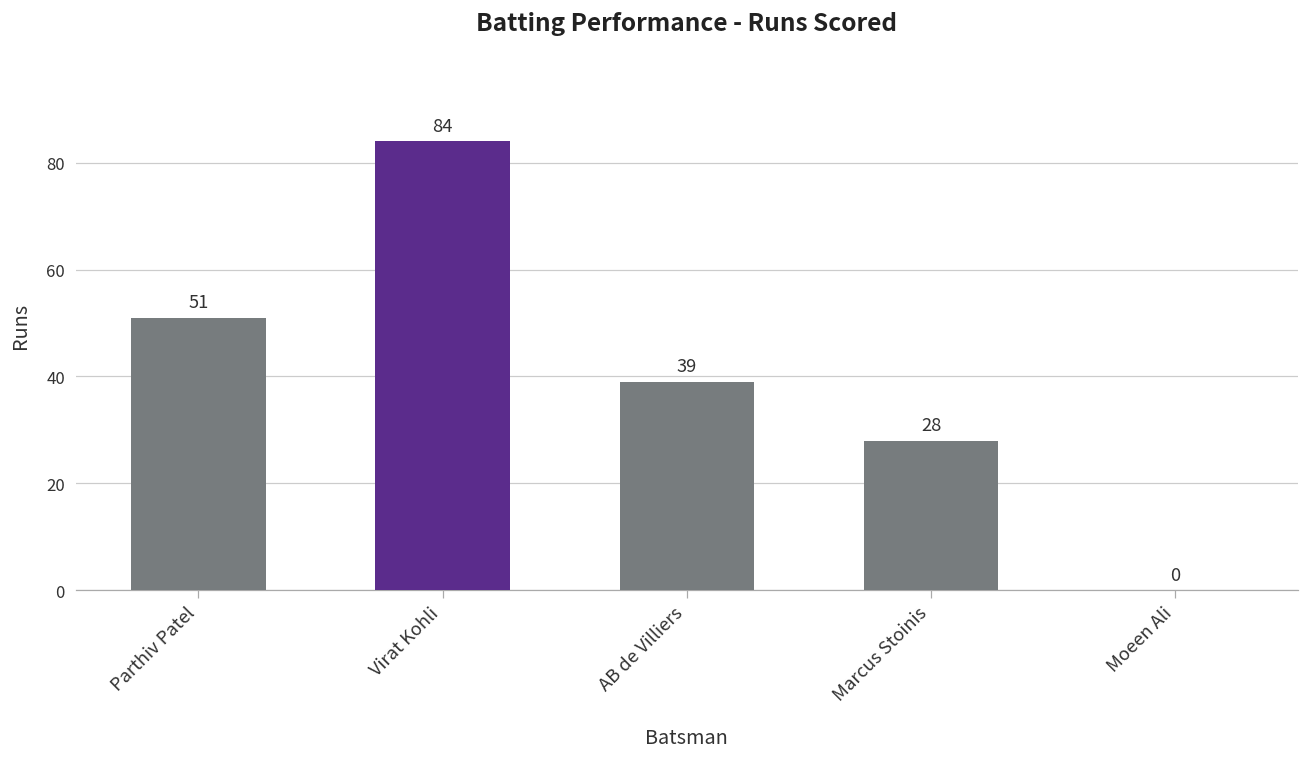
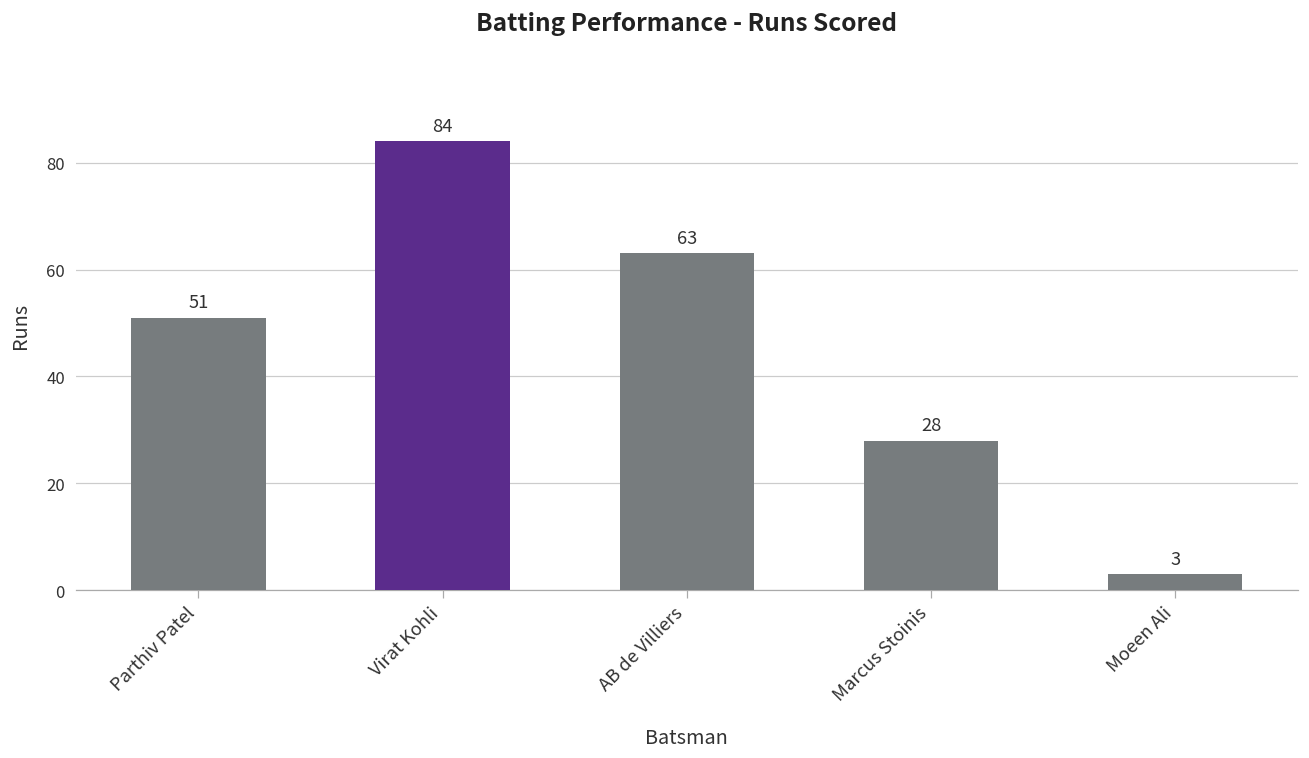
  {
    "Parthiv Patel": 51,
    "Virat Kohli": 84,
-   "AB de Villiers": 39,
+   "AB de Villiers": 63,
    "Marcus Stoinis": 28,
-   "Moeen Ali": 0
+   "Moeen Ali": 3
  }
